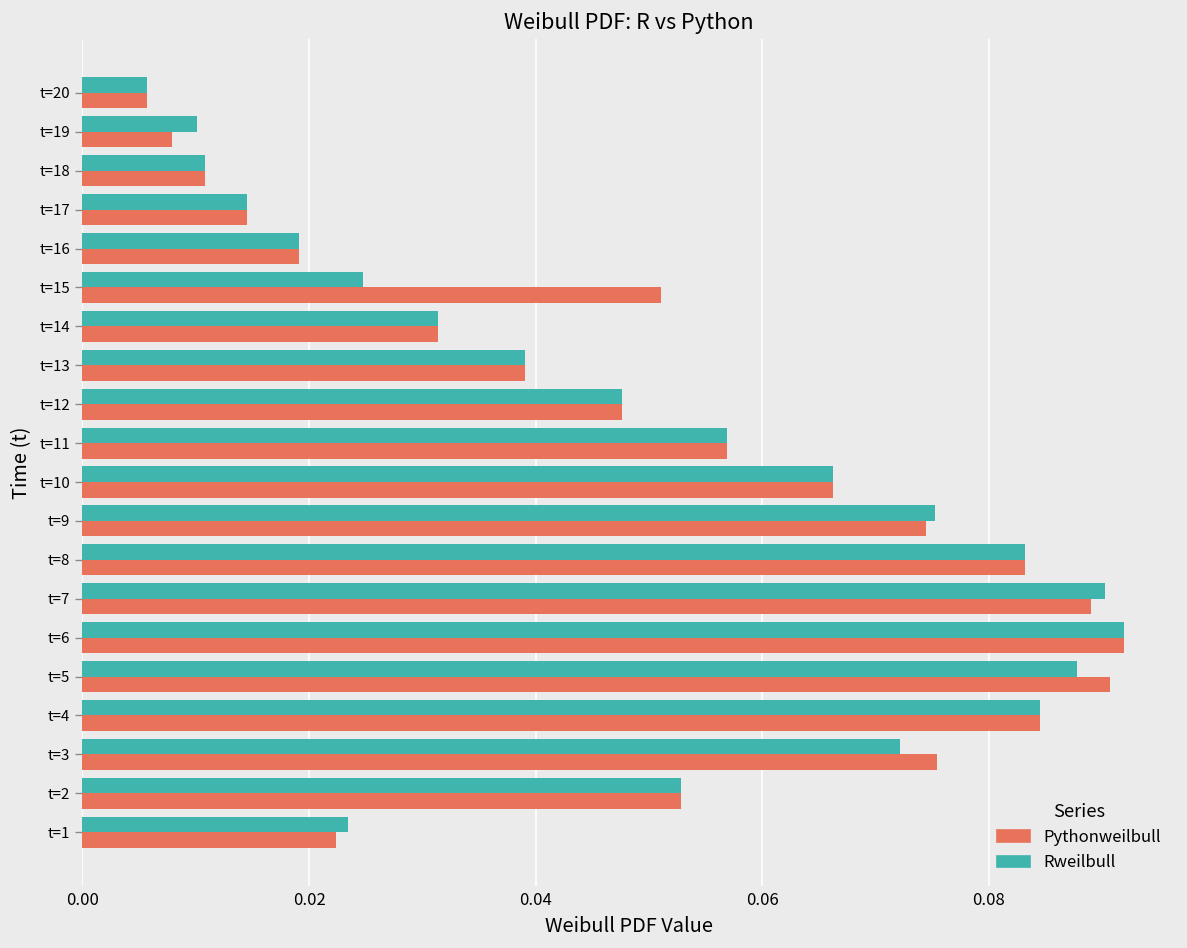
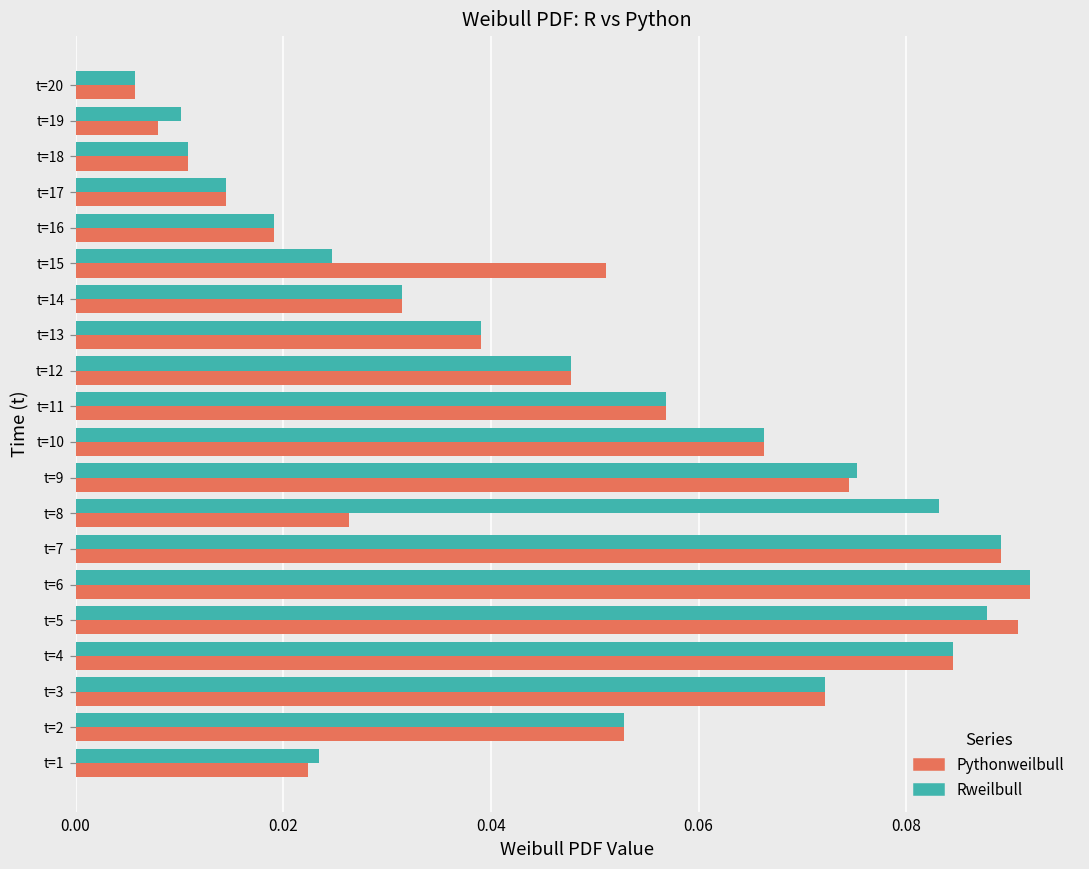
  {
    "Rweilbull": {
      "t=20": 0.006,
      "t=19": 0.010,
      "t=18": 0.011,
      "t=17": 0.015,
      "t=16": 0.019,
      "t=15": 0.025,
      "t=14": 0.031,
      "t=13": 0.039,
      "t=12": 0.048,
      "t=11": 0.057,
      "t=10": 0.066,
      "t=9": 0.075,
      "t=8": 0.083,
-     "t=7": 0.090,
+     "t=7": 0.089,
      "t=6": 0.092,
      "t=5": 0.088,
      "t=4": 0.084,
      "t=3": 0.072,
      "t=2": 0.053,
      "t=1": 0.023
    },
    "Pythonweilbull": {
      "t=20": 0.006,
      "t=19": 0.008,
      "t=18": 0.011,
      "t=17": 0.015,
      "t=16": 0.019,
      "t=15": 0.051,
      "t=14": 0.031,
      "t=13": 0.039,
      "t=12": 0.048,
      "t=11": 0.057,
      "t=10": 0.066,
      "t=9": 0.074,
-     "t=8": 0.083,
+     "t=8": 0.026,
      "t=7": 0.089,
      "t=6": 0.092,
      "t=5": 0.091,
      "t=4": 0.084,
-     "t=3": 0.075,
+     "t=3": 0.072,
      "t=2": 0.053,
      "t=1": 0.022
    }
  }
